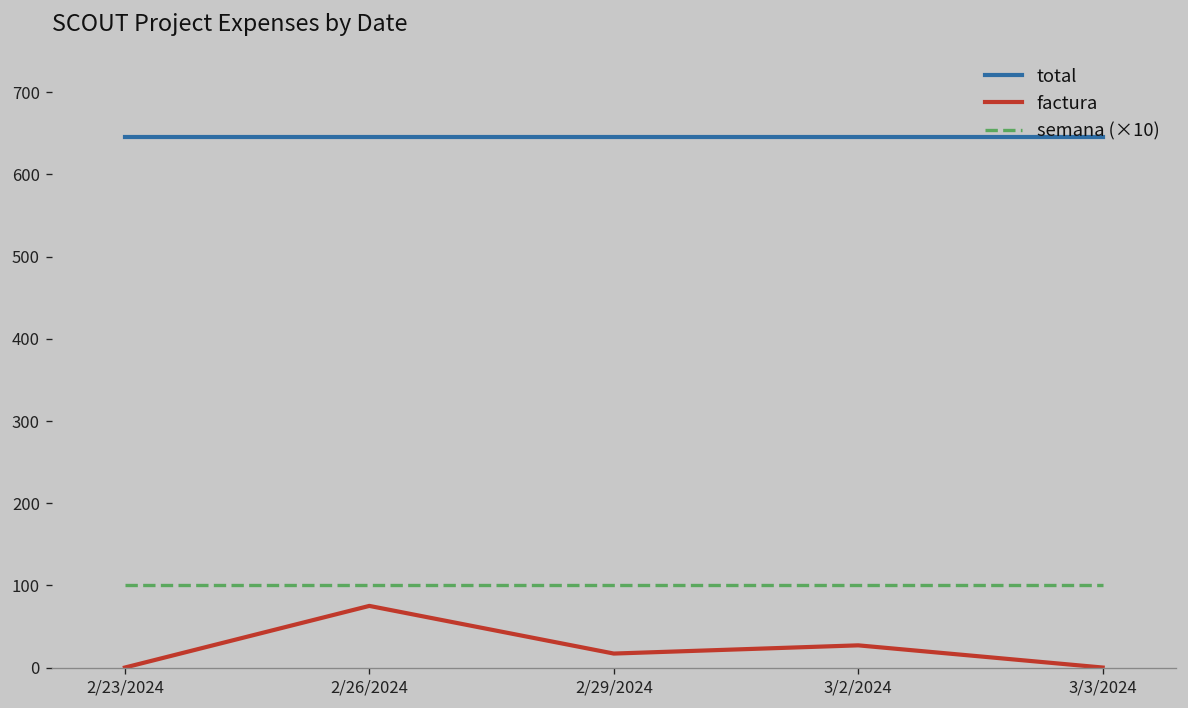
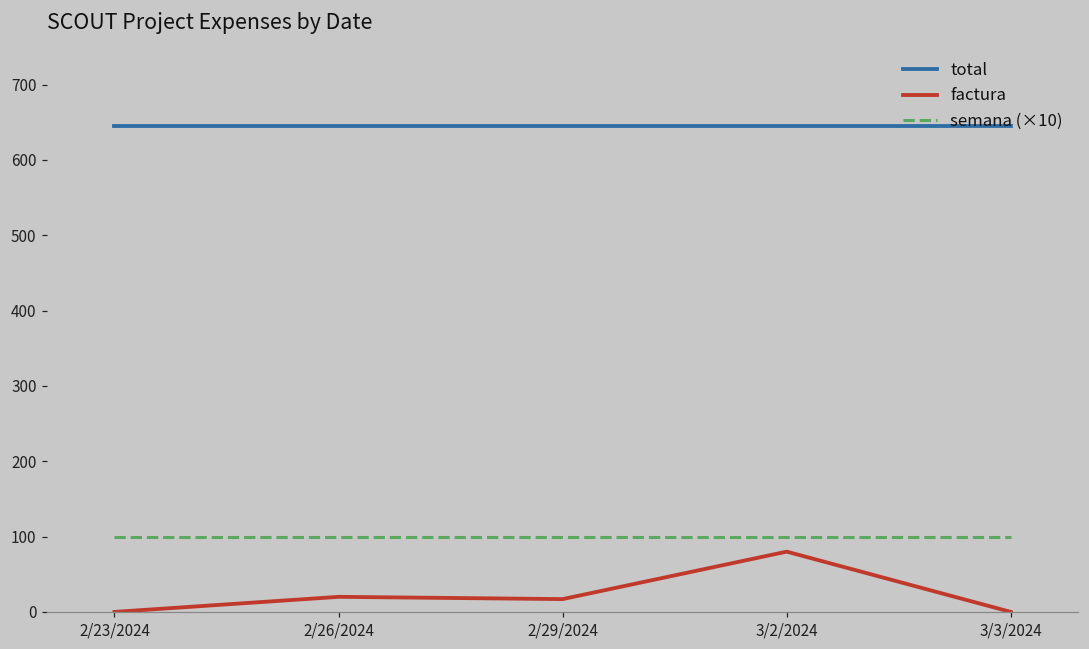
  {
    "total": {
      "2/23/2024": 650,
      "2/26/2024": 650,
      "2/29/2024": 650,
      "3/2/2024": 650,
      "3/3/2024": 650
    },
    "factura": {
      "2/23/2024": 0,
-     "2/26/2024": 80,
+     "2/26/2024": 20,
      "2/29/2024": 20,
-     "3/2/2024": 30,
+     "3/2/2024": 80,
      "3/3/2024": 0
    },
    "semana (×10)": {
      "2/23/2024": 100,
      "2/26/2024": 100,
      "2/29/2024": 100,
      "3/2/2024": 100,
      "3/3/2024": 100
    }
  }
